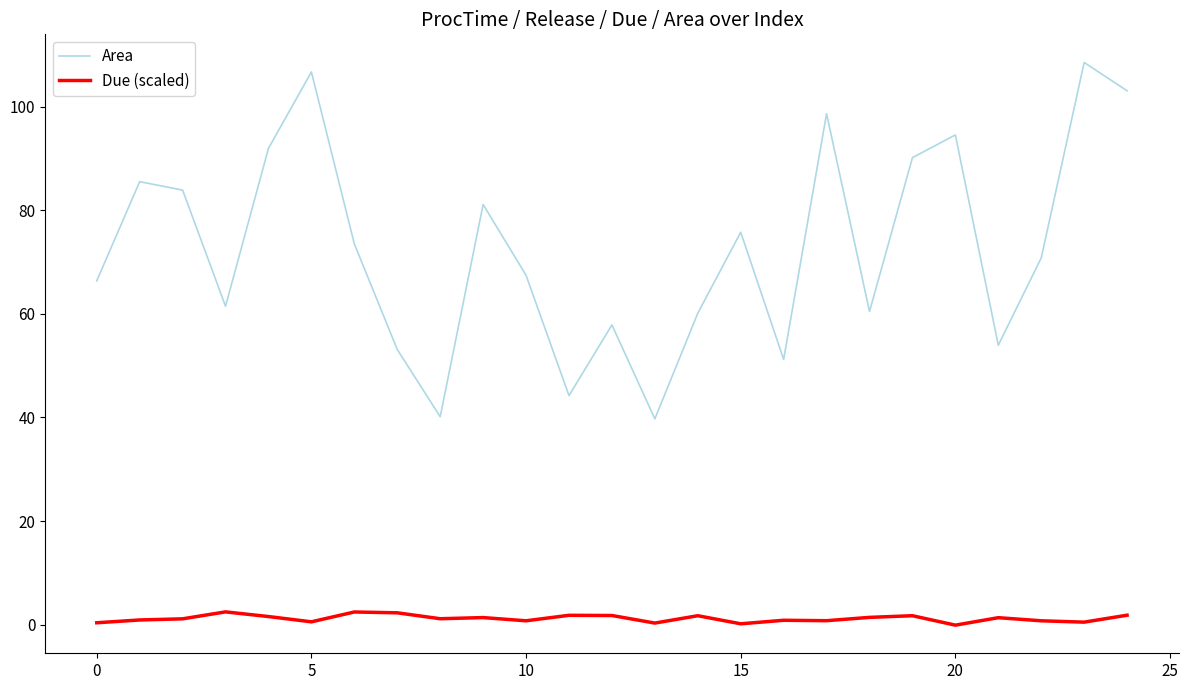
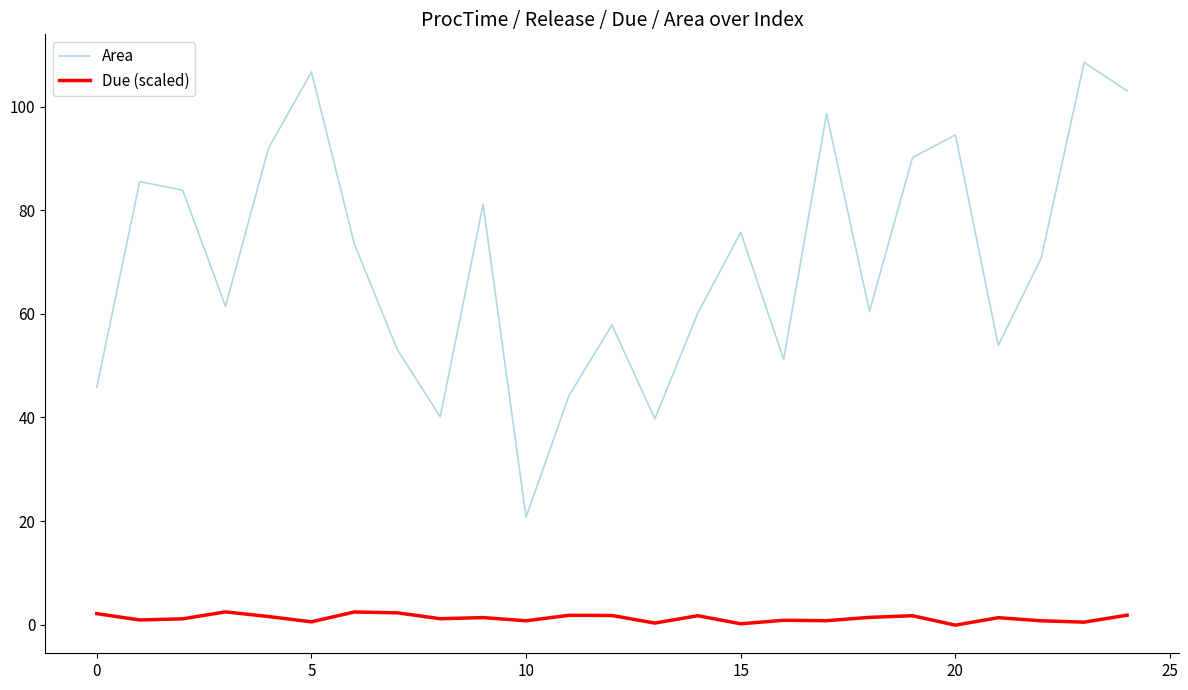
  {
    "Area": {
-     "0": 66,
+     "0": 46,
      "5": 107,
-     "10": 67,
+     "10": 21,
      "15": 76,
      "20": 95
    },
    "Due (scaled)": {
-     "0": 0,
+     "0": 2,
      "5": 1,
      "10": 1,
      "15": 0,
      "20": 0
    }
  }
